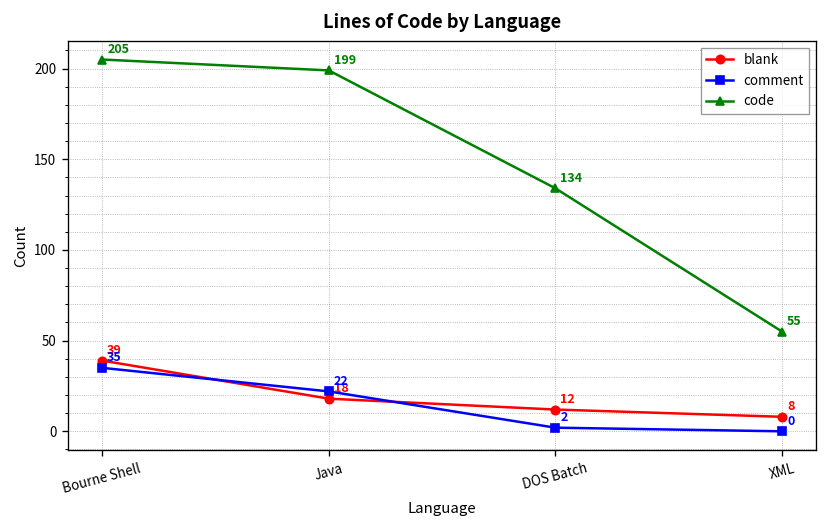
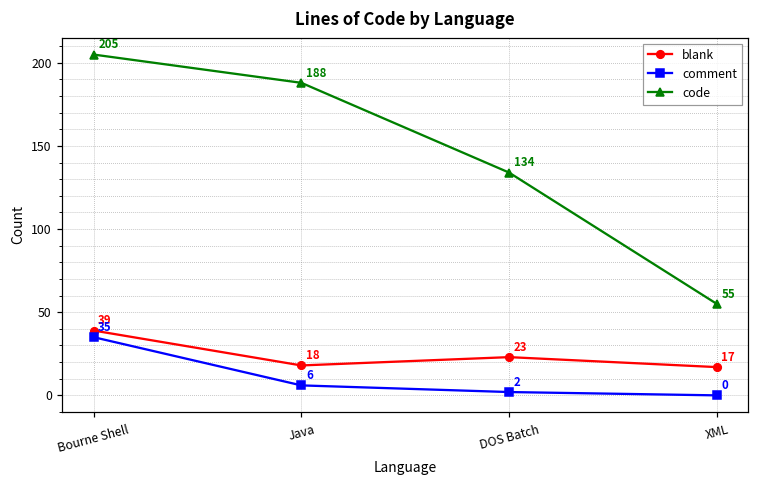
  {
    "blank": {
-     "DOS Batch": 12,
-     "XML": 8
+     "DOS Batch": 23,
+     "XML": 17
    },
    "comment": {
-     "Java": 22,
+     "Java": 6,
      "DOS Batch": 2,
      "XML": 0
    },
    "code": {
      "Bourne Shell": 205,
-     "Java": 199,
+     "Java": 188,
      "DOS Batch": 134,
      "XML": 55
    }
  }
